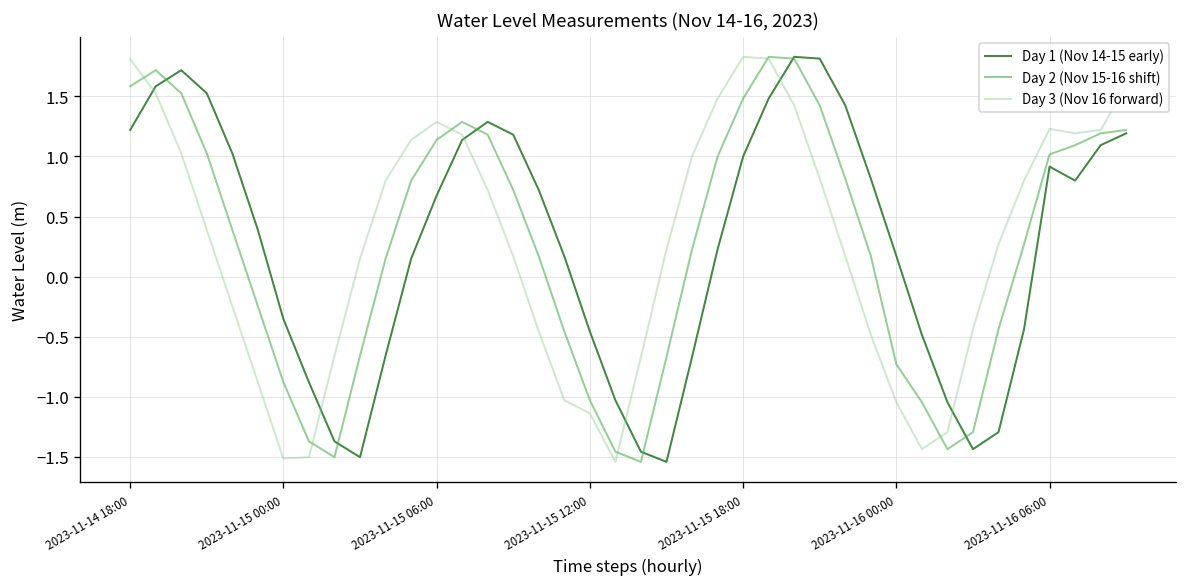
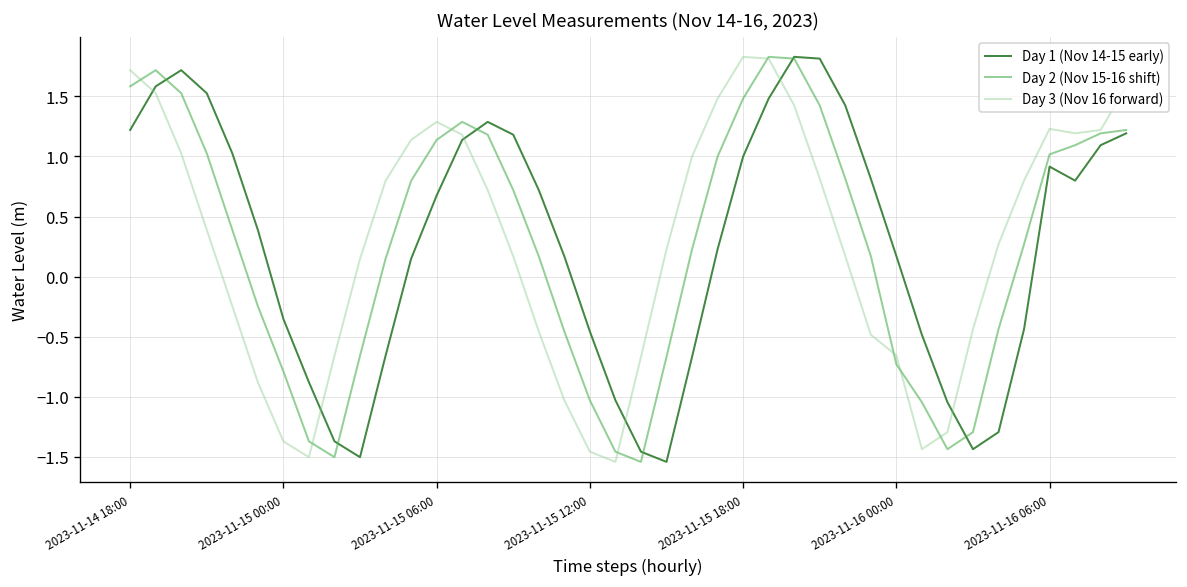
  {
    "Day 1 (Nov 14-15 early)": {
      "2023-11-14 18:00": 1.22,
      "2023-11-15 00:00": -0.35,
      "2023-11-15 06:00": 0.67,
      "2023-11-15 12:00": -0.46,
      "2023-11-15 18:00": 1.00,
      "2023-11-16 00:00": 0.17,
      "2023-11-16 06:00": 0.92
    },
    "Day 2 (Nov 15-16 shift)": {
      "2023-11-14 18:00": 1.58,
-     "2023-11-15 00:00": -0.88,
+     "2023-11-15 00:00": -0.79,
      "2023-11-15 06:00": 1.14,
      "2023-11-15 12:00": -1.03,
      "2023-11-15 18:00": 1.48,
      "2023-11-16 00:00": -0.73,
      "2023-11-16 06:00": 1.02
    },
    "Day 3 (Nov 16 forward)": {
-     "2023-11-14 18:00": 1.81,
-     "2023-11-15 00:00": -1.51,
+     "2023-11-14 18:00": 1.72,
+     "2023-11-15 00:00": -1.37,
      "2023-11-15 06:00": 1.29,
-     "2023-11-15 12:00": -1.14,
+     "2023-11-15 12:00": -1.46,
      "2023-11-15 18:00": 1.83,
-     "2023-11-16 00:00": -1.04,
+     "2023-11-16 00:00": -0.65,
      "2023-11-16 06:00": 1.23
    }
  }
